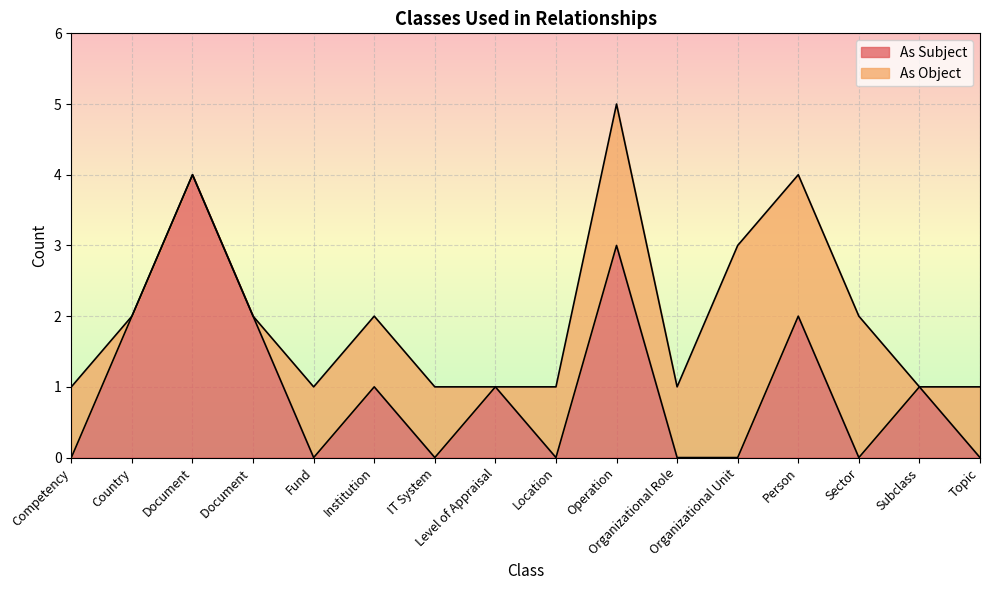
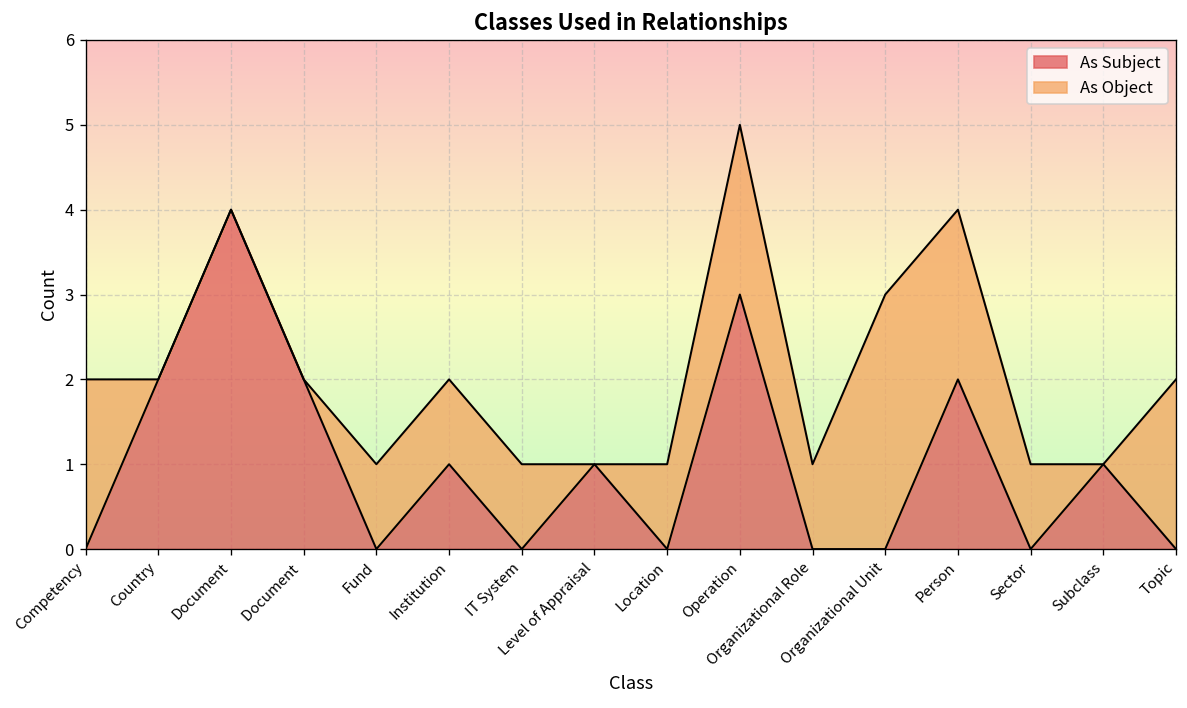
  {
    "As Subject": {
      "Competency": 0,
      "Fund": 0,
      "Institution": 1,
      "IT System": 0,
      "Location": 0,
      "Operation": 3,
      "Organizational Role": 0,
      "Organizational Unit": 0,
      "Person": 2,
      "Sector": 0,
      "Topic": 0
    },
    "As Object": {
-     "Competency": 1,
+     "Competency": 2,
      "Fund": 1,
      "Institution": 1,
      "IT System": 1,
      "Location": 1,
      "Operation": 2,
      "Organizational Role": 1,
      "Organizational Unit": 3,
      "Person": 2,
-     "Sector": 2,
-     "Topic": 1
+     "Sector": 1,
+     "Topic": 2
    }
  }
